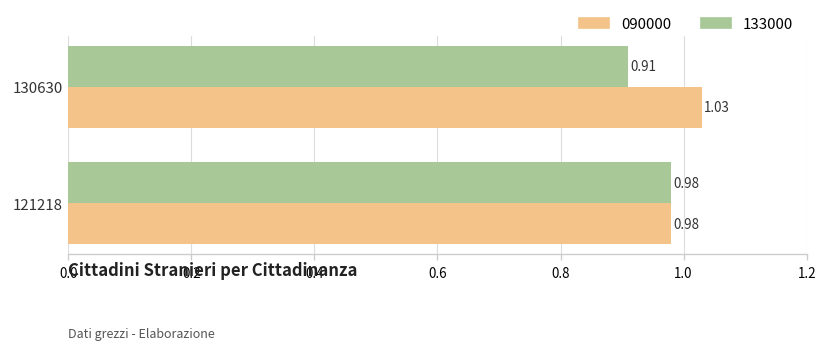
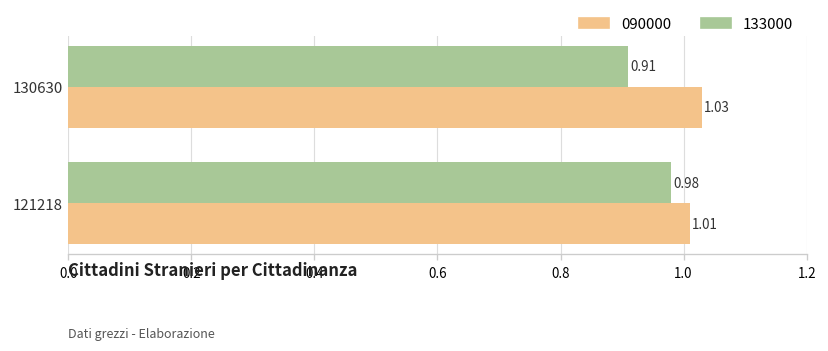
  {
    "090000": {
      "130630": 1.03,
-     "121218": 0.98
+     "121218": 1.01
    },
    "133000": {
      "130630": 0.91,
      "121218": 0.98
    }
  }
